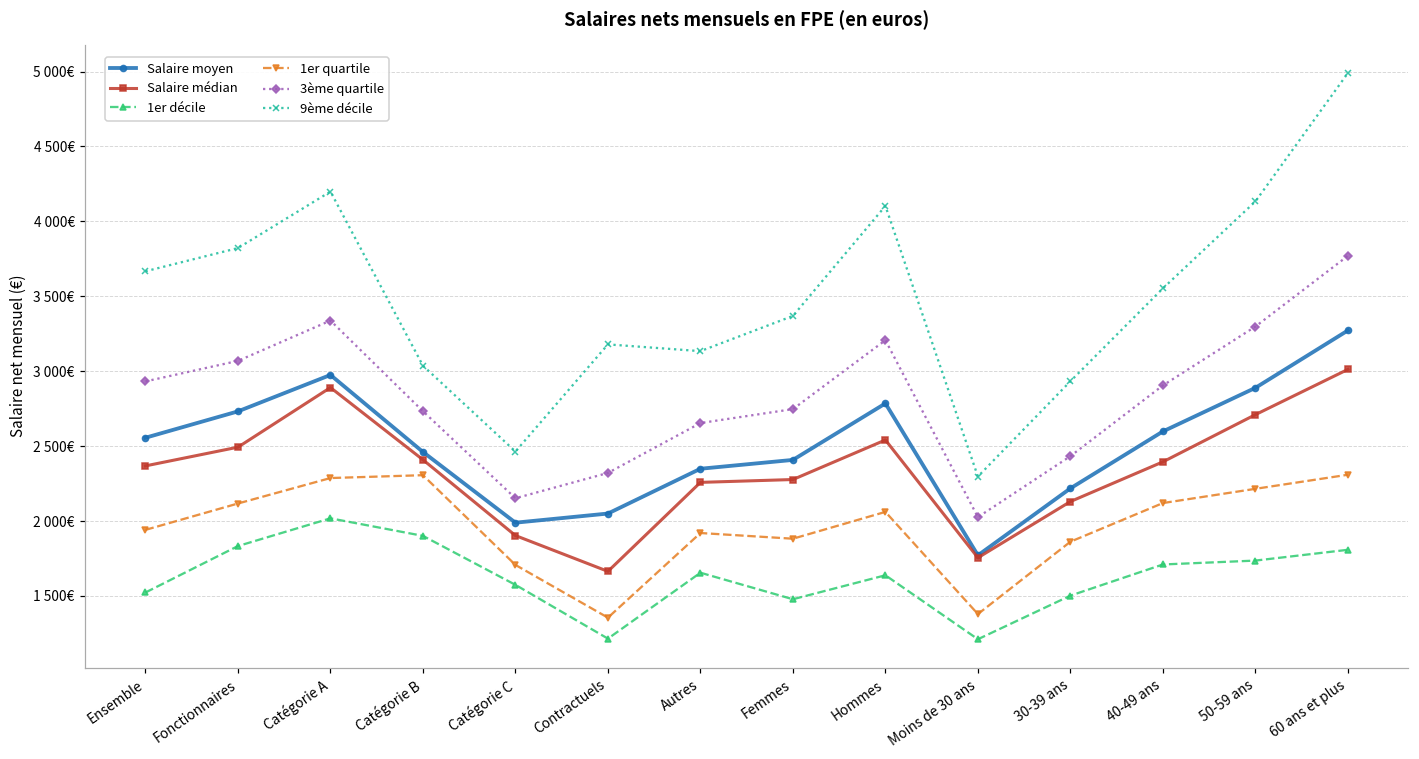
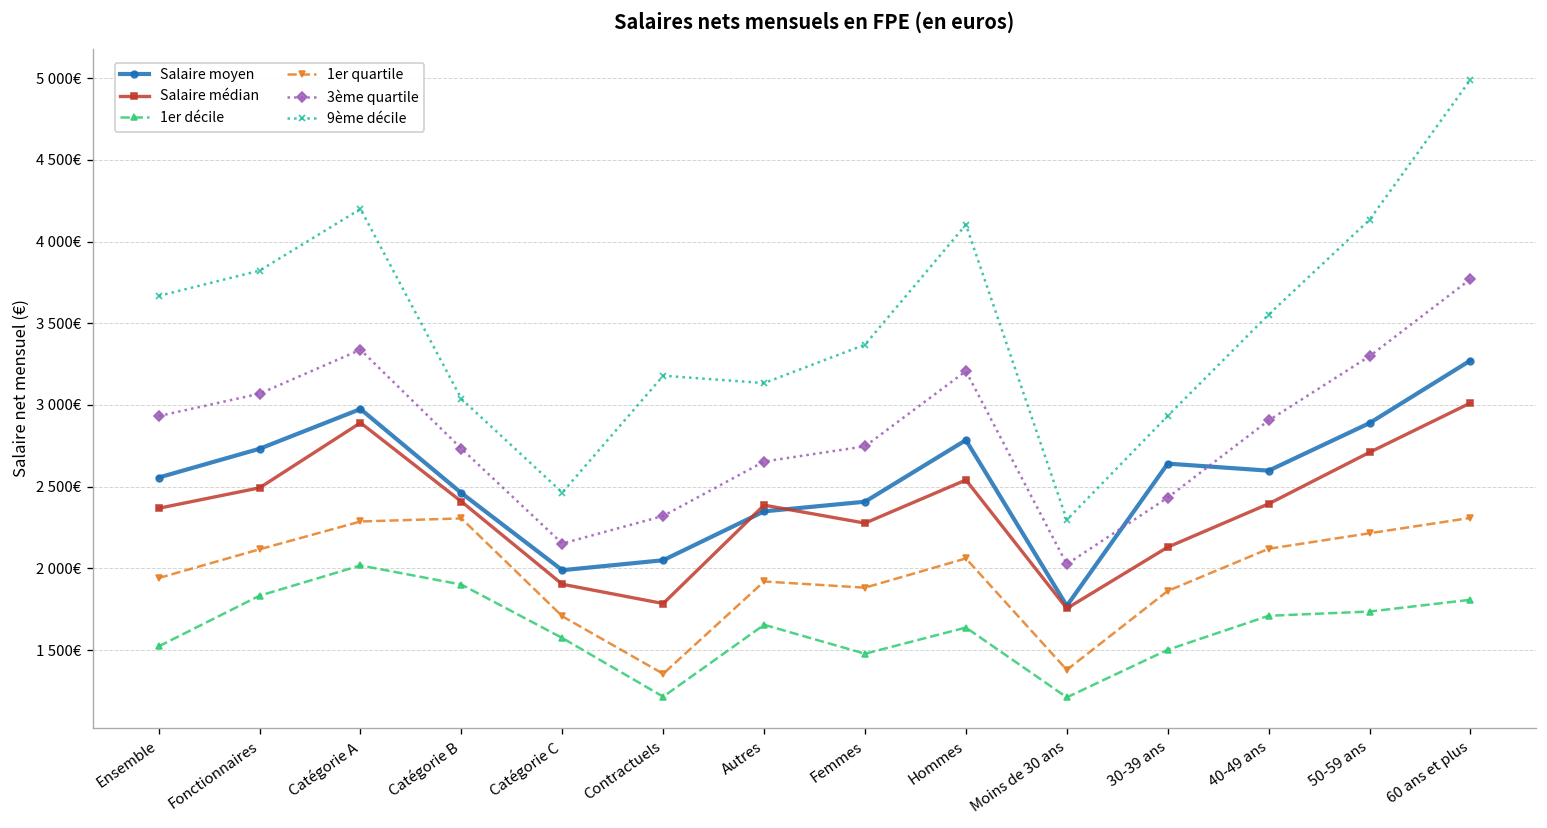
  {
    "Salaire moyen": {
      "Ensemble": "2560€",
      "Fonctionnaires": "2730€",
      "Catégorie A": "2980€",
      "Catégorie B": "2460€",
      "Catégorie C": "1990€",
      "Contractuels": "2050€",
      "Autres": "2350€",
      "Femmes": "2410€",
      "Hommes": "2790€",
-     "30-39 ans": "2220€",
+     "30-39 ans": "2640€",
      "40-49 ans": "2600€",
      "50-59 ans": "2890€",
      "60 ans et plus": "3270€"
    },
    "Salaire médian": {
      "Ensemble": "2370€",
      "Fonctionnaires": "2490€",
      "Catégorie A": "2890€",
      "Catégorie B": "2410€",
      "Catégorie C": "1900€",
-     "Contractuels": "1660€",
-     "Autres": "2260€",
+     "Contractuels": "1790€",
+     "Autres": "2390€",
      "Femmes": "2280€",
      "Hommes": "2540€",
      "30-39 ans": "2130€",
      "40-49 ans": "2400€",
      "50-59 ans": "2710€",
      "60 ans et plus": "3010€"
    },
    "1er quartile": {
      "Ensemble": "1940€",
      "Fonctionnaires": "2120€",
      "Catégorie A": "2290€",
      "Catégorie B": "2310€",
      "Catégorie C": "1710€",
      "Contractuels": "1360€",
      "Autres": "1920€",
      "Femmes": "1880€",
      "Hommes": "2060€",
      "Moins de 30 ans": "1380€",
      "30-39 ans": "1860€",
      "40-49 ans": "2120€",
      "50-59 ans": "2220€",
      "60 ans et plus": "2310€"
    },
    "3ème quartile": {
      "Ensemble": "2930€",
      "Fonctionnaires": "3070€",
      "Catégorie A": "3340€",
      "Catégorie B": "2730€",
      "Catégorie C": "2150€",
      "Contractuels": "2320€",
      "Autres": "2650€",
      "Femmes": "2750€",
      "Hommes": "3210€",
      "Moins de 30 ans": "2030€",
      "30-39 ans": "2430€",
      "40-49 ans": "2910€",
      "50-59 ans": "3300€",
      "60 ans et plus": "3770€"
    }
  }
